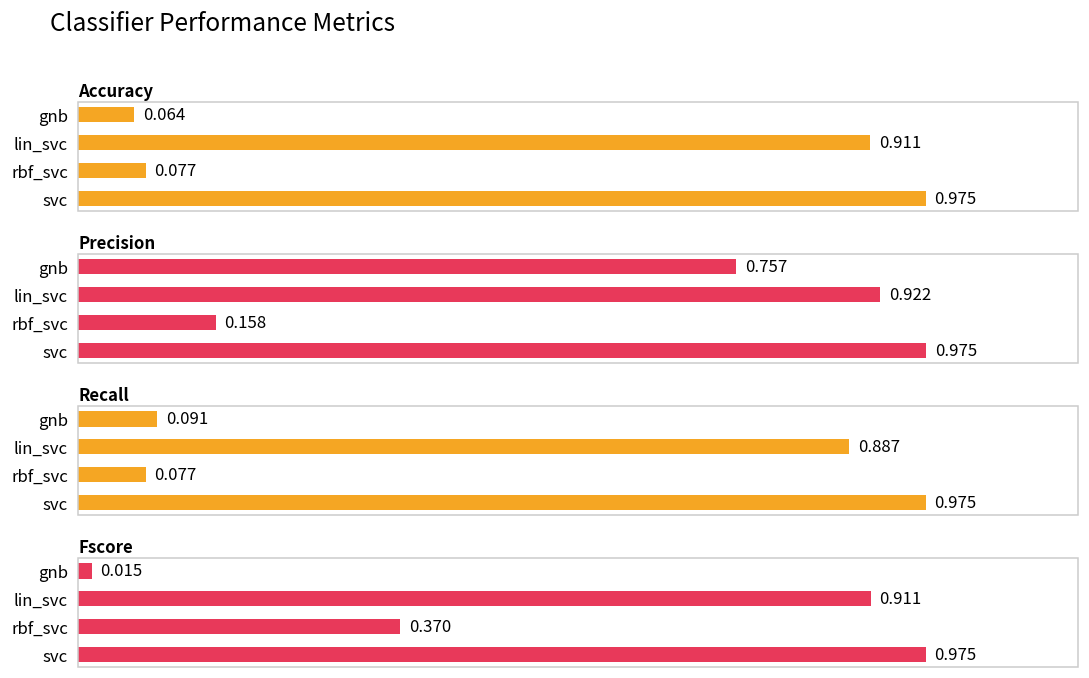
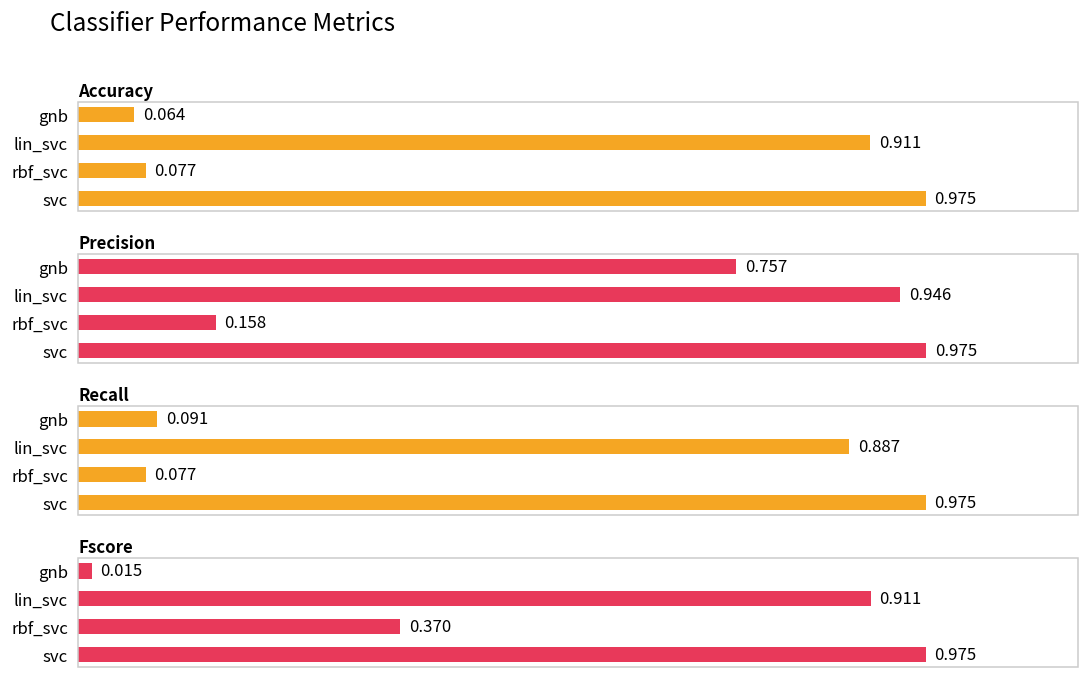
  {
    "Accuracy": {
      "gnb": 0.064,
      "lin_svc": 0.911,
      "rbf_svc": 0.077,
      "svc": 0.975
    },
    "Precision": {
      "gnb": 0.757,
-     "lin_svc": 0.922,
+     "lin_svc": 0.946,
      "rbf_svc": 0.158,
      "svc": 0.975
    },
    "Recall": {
      "gnb": 0.091,
      "lin_svc": 0.887,
      "rbf_svc": 0.077,
      "svc": 0.975
    },
    "Fscore": {
      "gnb": 0.015,
      "lin_svc": 0.911,
      "rbf_svc": 0.370,
      "svc": 0.975
    }
  }
